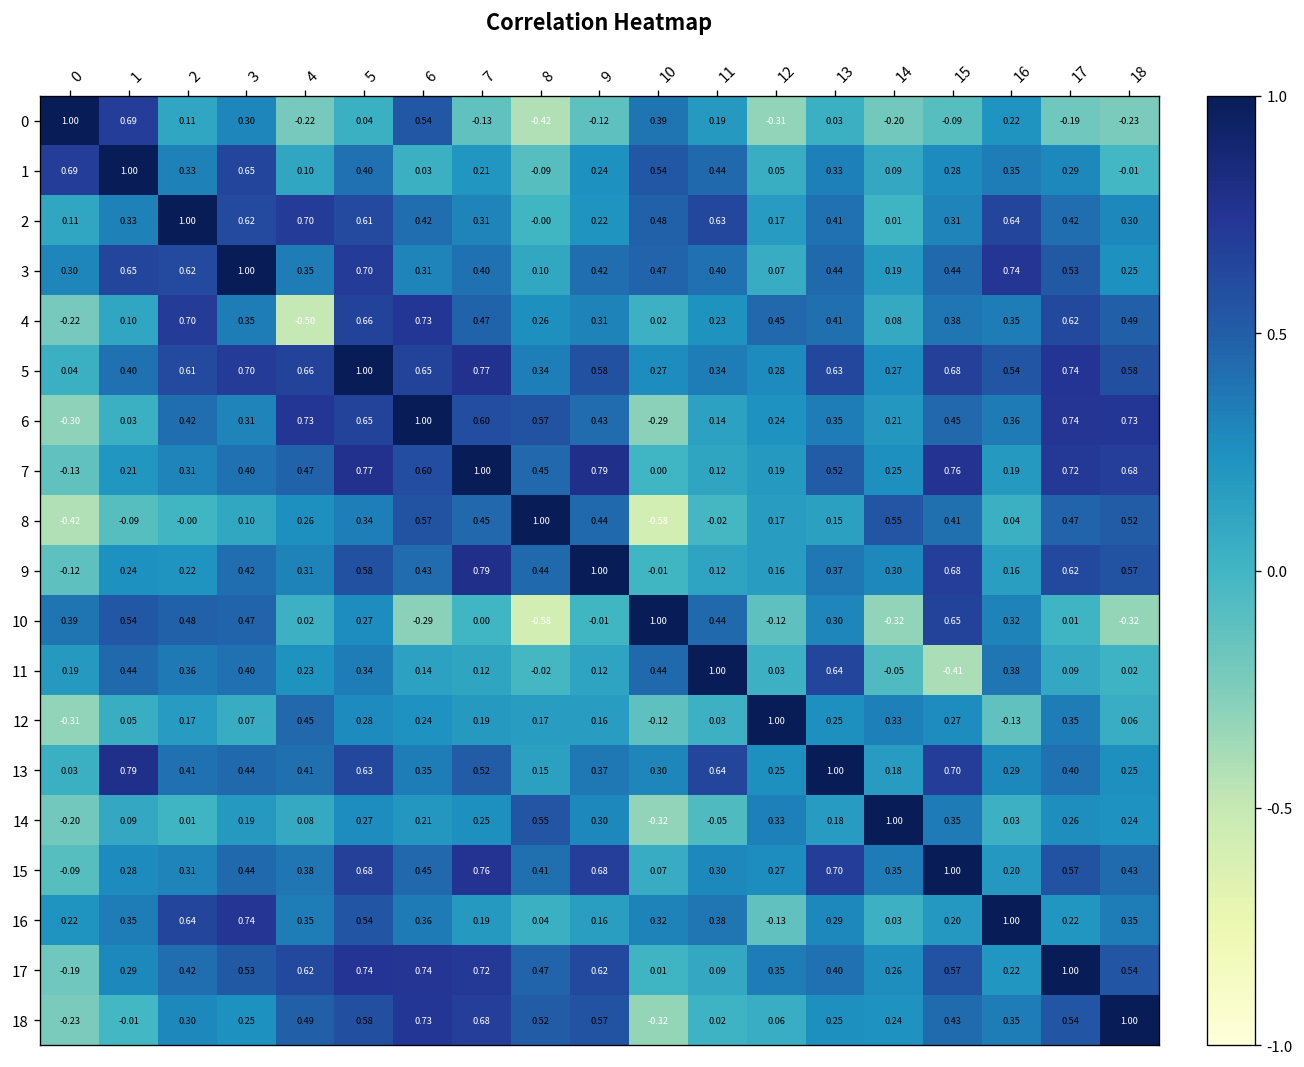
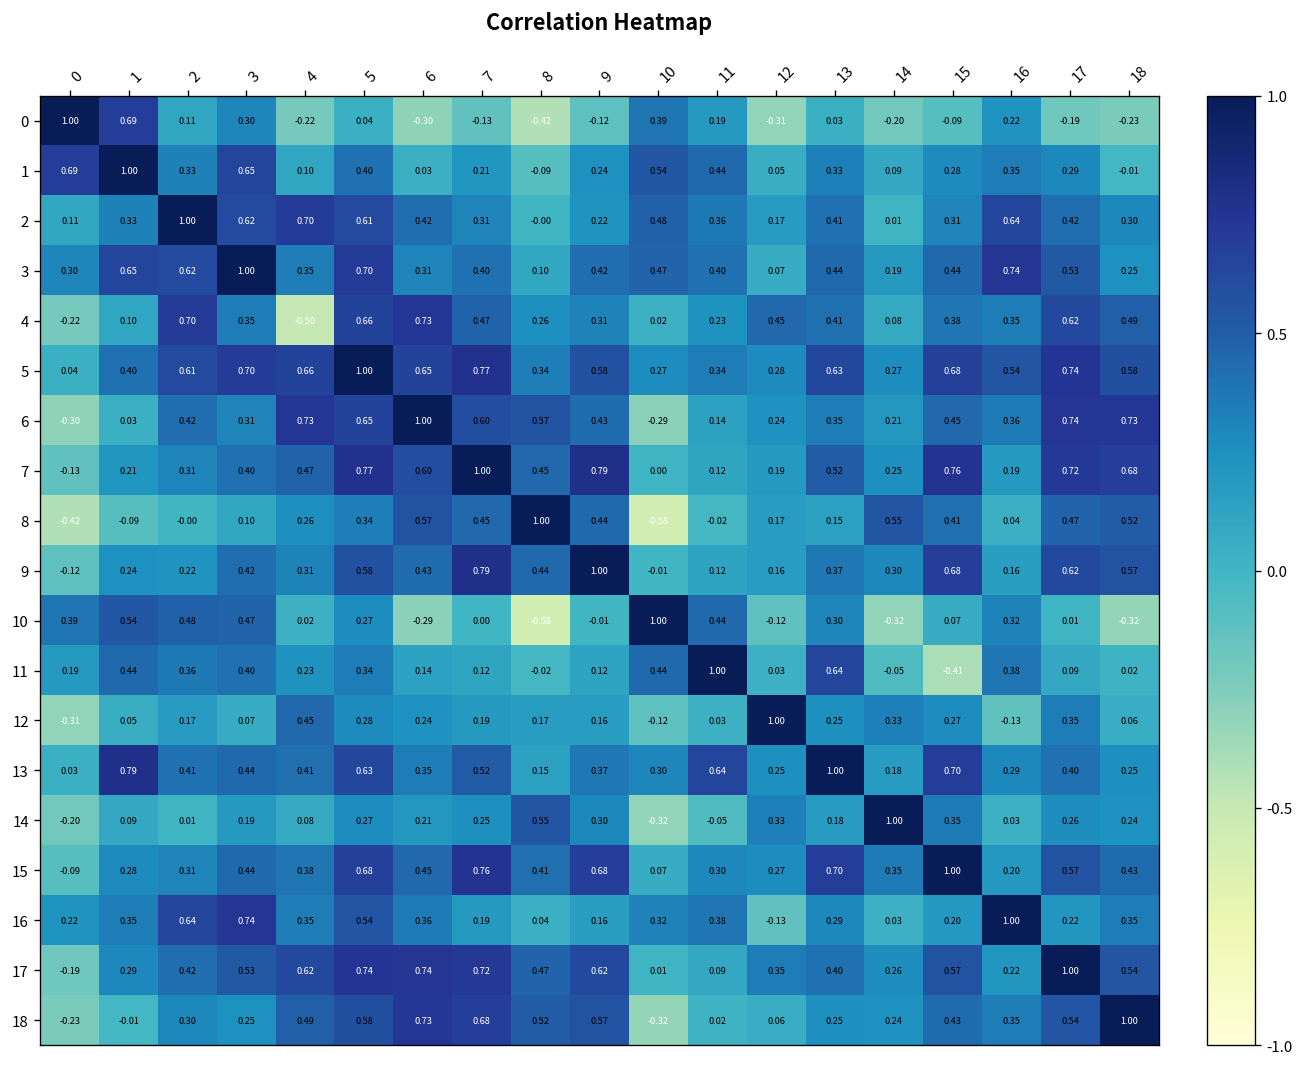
  {
    "0": {
      "0": 1.00,
      "1": 0.69,
      "2": 0.11,
      "3": 0.30,
      "4": -0.22,
      "5": 0.04,
-     "6": 0.54,
+     "6": -0.30,
      "7": -0.13,
      "8": -0.42,
      "9": -0.12,
      "10": 0.39,
      "11": 0.19,
      "12": -0.31,
      "13": 0.03,
      "14": -0.20,
      "15": -0.09,
      "16": 0.22,
      "17": -0.19,
      "18": -0.23
    },
    "2": {
      "0": 0.11,
      "1": 0.33,
      "2": 1.00,
      "3": 0.62,
      "4": 0.70,
      "5": 0.61,
      "6": 0.42,
      "7": 0.31,
      "8": -0.00,
      "9": 0.22,
      "10": 0.48,
-     "11": 0.63,
+     "11": 0.36,
      "12": 0.17,
      "13": 0.41,
      "14": 0.01,
      "15": 0.31,
      "16": 0.64,
      "17": 0.42,
      "18": 0.30
    },
    "10": {
      "0": 0.39,
      "1": 0.54,
      "2": 0.48,
      "3": 0.47,
      "4": 0.02,
      "5": 0.27,
      "6": -0.29,
      "7": 0.00,
      "8": -0.58,
      "9": -0.01,
      "10": 1.00,
      "11": 0.44,
      "12": -0.12,
      "13": 0.30,
      "14": -0.32,
-     "15": 0.65,
+     "15": 0.07,
      "16": 0.32,
      "17": 0.01,
      "18": -0.32
    }
  }
